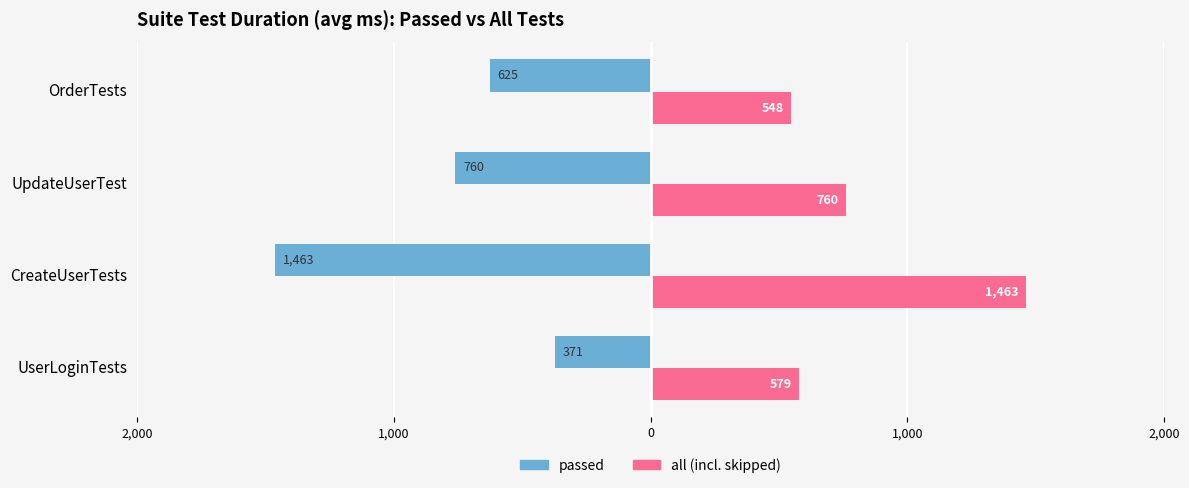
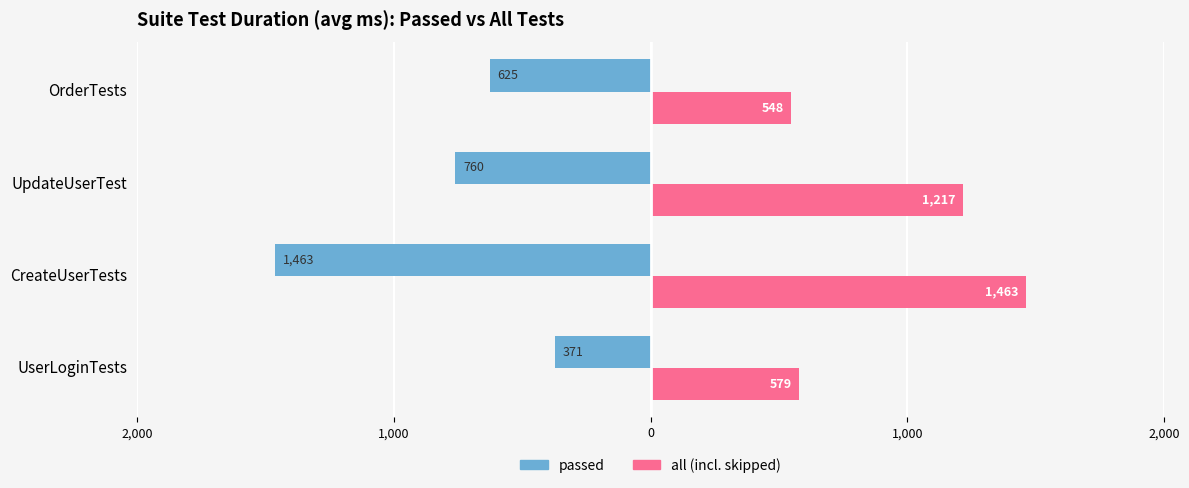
  {
    "all (incl. skipped)": {
      "OrderTests": "548",
-     "UpdateUserTest": "760",
+     "UpdateUserTest": "1,217",
      "CreateUserTests": "1,463",
      "UserLoginTests": "579"
    }
  }
